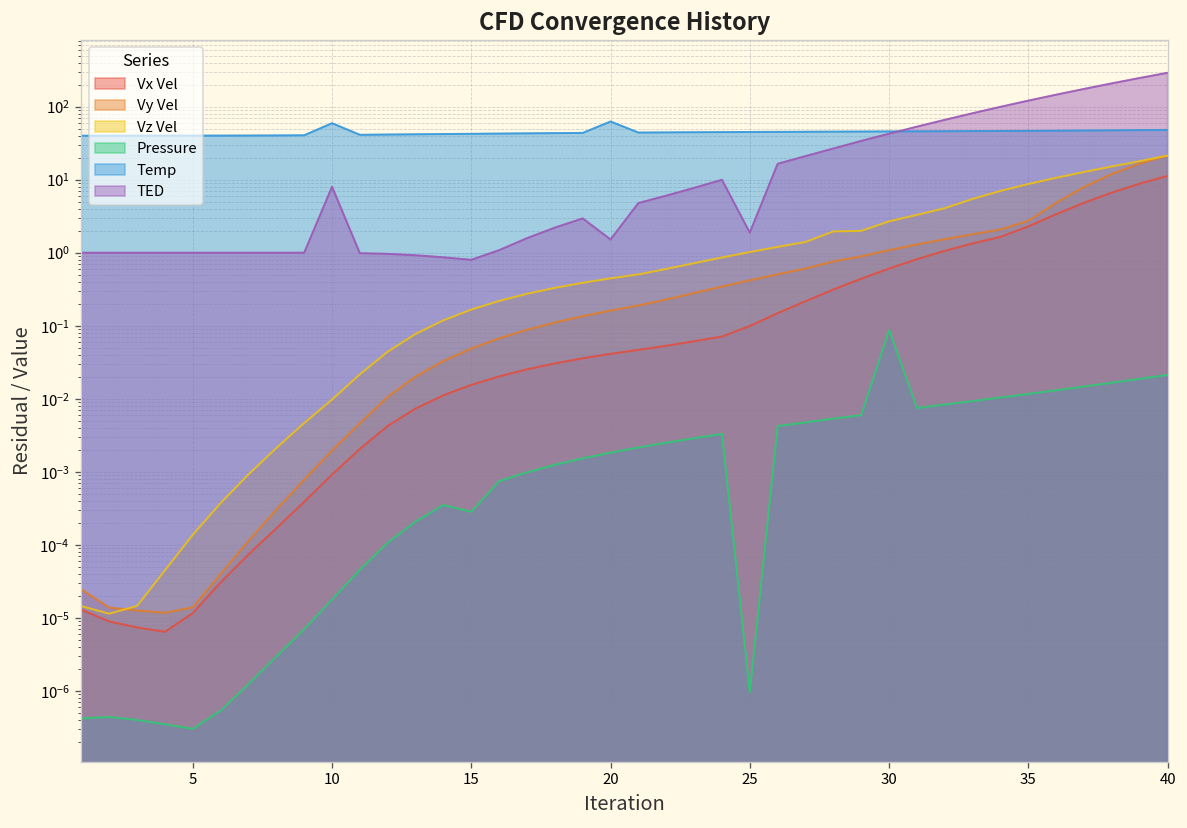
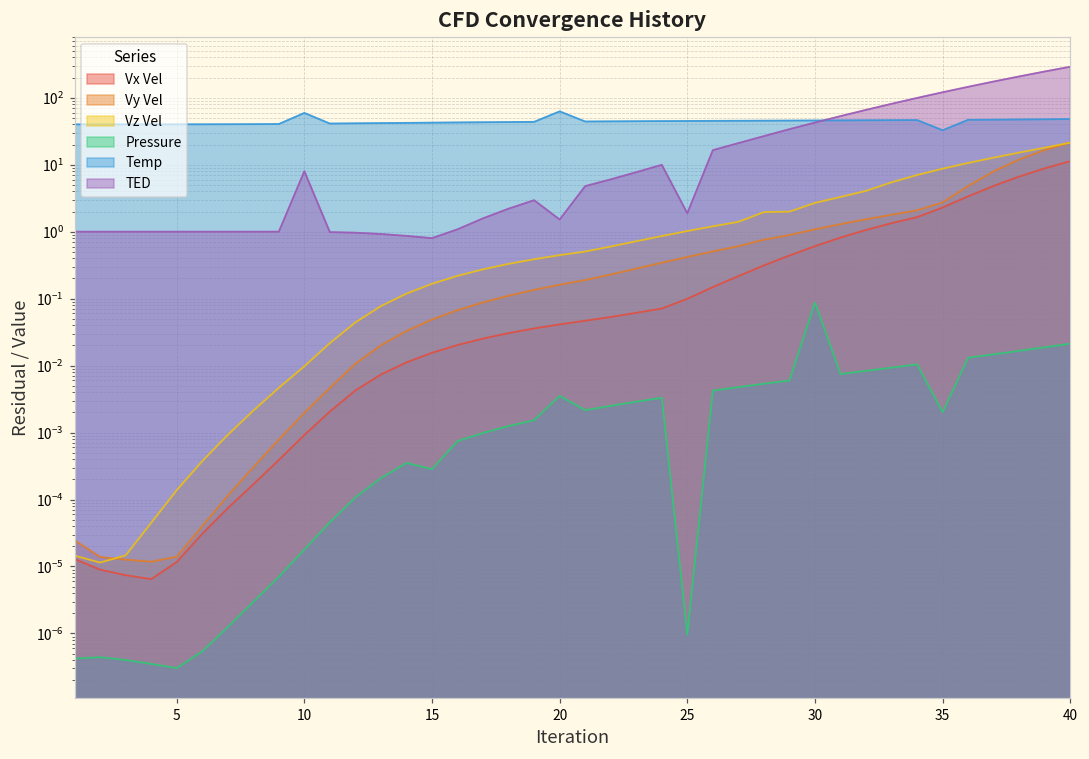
  {
    "Pressure": {
      "5": 0.0000003,
      "10": 0.000018,
      "15": 0.0003,
-     "20": 0.0018,
+     "20": 0.004,
      "25": 0.0000010,
      "30": 0.09,
-     "35": 0.012,
+     "35": 0.0020,
      "40": 0.021
    },
    "Temp": {
      "10": 60,
      "15": 40,
      "20": 60,
      "25": 40,
-     "35": 50,
+     "35": 30,
      "40": 50
    },
    "TED": {
      "5": 1.0,
      "10": 8,
      "15": 0.8,
      "20": 1.5,
      "25": 1.9,
      "35": 120,
      "40": 300
    }
  }
